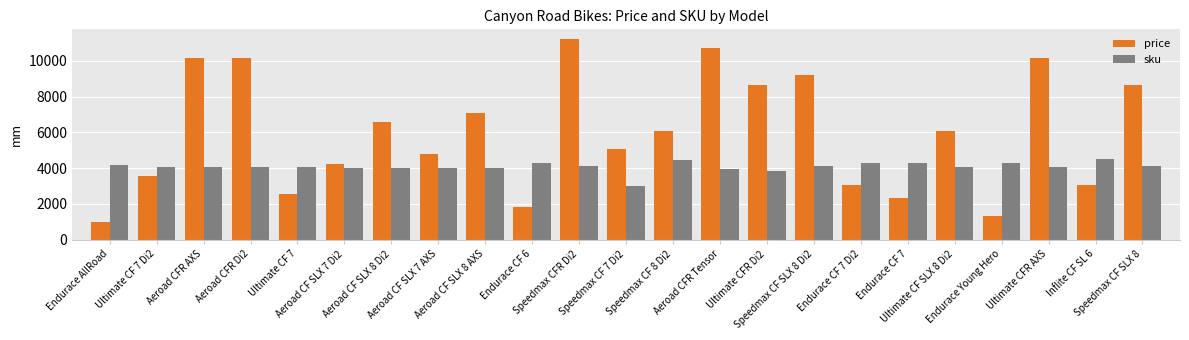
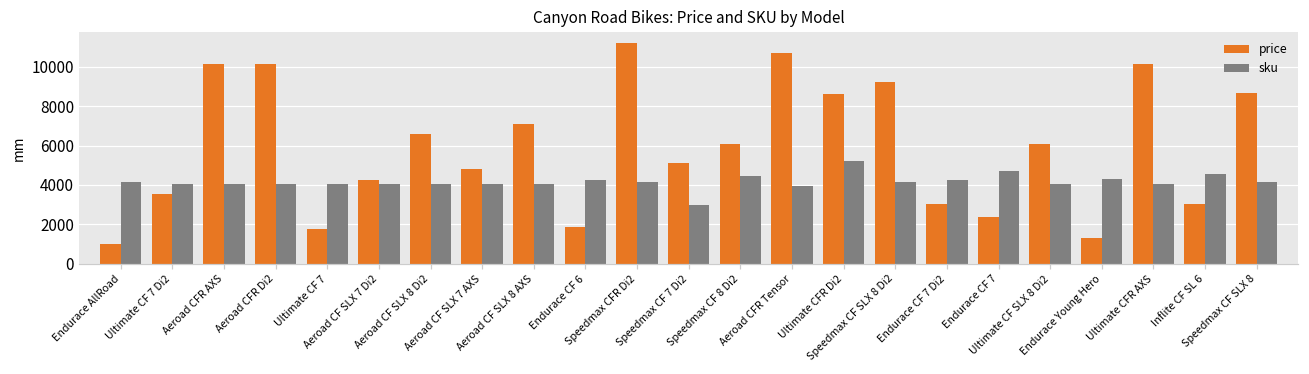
  {
    "price": {
      "Endurace AllRoad": 1000,
      "Ultimate CF 7 Di2": 3500,
      "Aeroad CFR AXS": 10100,
      "Aeroad CFR Di2": 10100,
-     "Ultimate CF 7": 2500,
+     "Ultimate CF 7": 1800,
      "Aeroad CF SLX 7 Di2": 4200,
      "Aeroad CF SLX 8 Di2": 6600,
      "Aeroad CF SLX 7 AXS": 4800,
      "Aeroad CF SLX 8 AXS": 7100,
      "Endurace CF 6": 1800,
      "Speedmax CFR Di2": 11200,
      "Speedmax CF 7 Di2": 5100,
      "Speedmax CF 8 Di2": 6100,
      "Aeroad CFR Tensor": 10700,
      "Ultimate CFR Di2": 8600,
      "Speedmax CF SLX 8 Di2": 9200,
      "Endurace CF 7 Di2": 3000,
      "Endurace CF 7": 2300,
      "Ultimate CF SLX 8 Di2": 6100,
      "Endurace Young Hero": 1300,
      "Ultimate CFR AXS": 10100,
      "Inflite CF SL 6": 3000,
      "Speedmax CF SLX 8": 8600
    },
    "sku": {
      "Endurace AllRoad": 4200,
      "Ultimate CF 7 Di2": 4100,
      "Aeroad CFR AXS": 4000,
      "Aeroad CFR Di2": 4000,
      "Ultimate CF 7": 4100,
      "Aeroad CF SLX 7 Di2": 4000,
      "Aeroad CF SLX 8 Di2": 4000,
      "Aeroad CF SLX 7 AXS": 4000,
      "Aeroad CF SLX 8 AXS": 4000,
      "Endurace CF 6": 4300,
      "Speedmax CFR Di2": 4100,
      "Speedmax CF 7 Di2": 3000,
      "Speedmax CF 8 Di2": 4500,
      "Aeroad CFR Tensor": 4000,
-     "Ultimate CFR Di2": 3900,
+     "Ultimate CFR Di2": 5200,
      "Speedmax CF SLX 8 Di2": 4100,
      "Endurace CF 7 Di2": 4300,
-     "Endurace CF 7": 4300,
+     "Endurace CF 7": 4700,
      "Ultimate CF SLX 8 Di2": 4100,
      "Endurace Young Hero": 4300,
      "Ultimate CFR AXS": 4100,
      "Inflite CF SL 6": 4500,
      "Speedmax CF SLX 8": 4100
    }
  }
